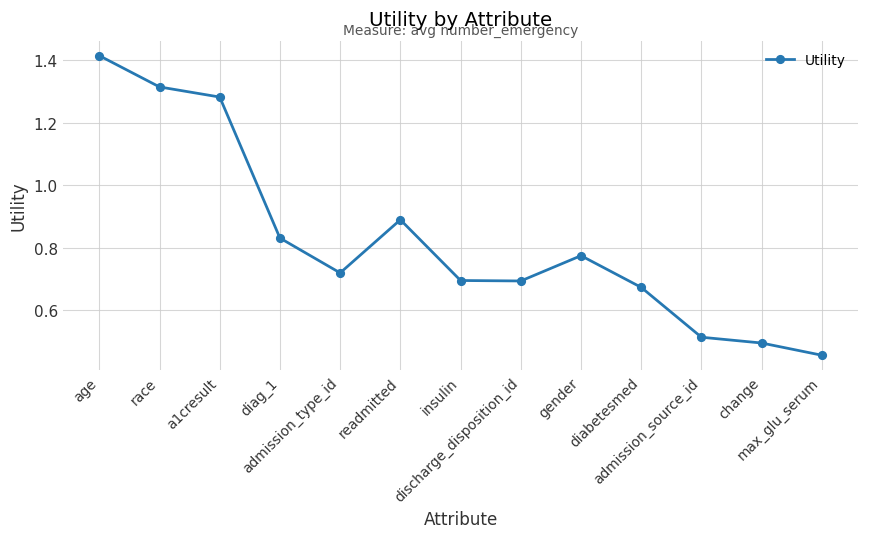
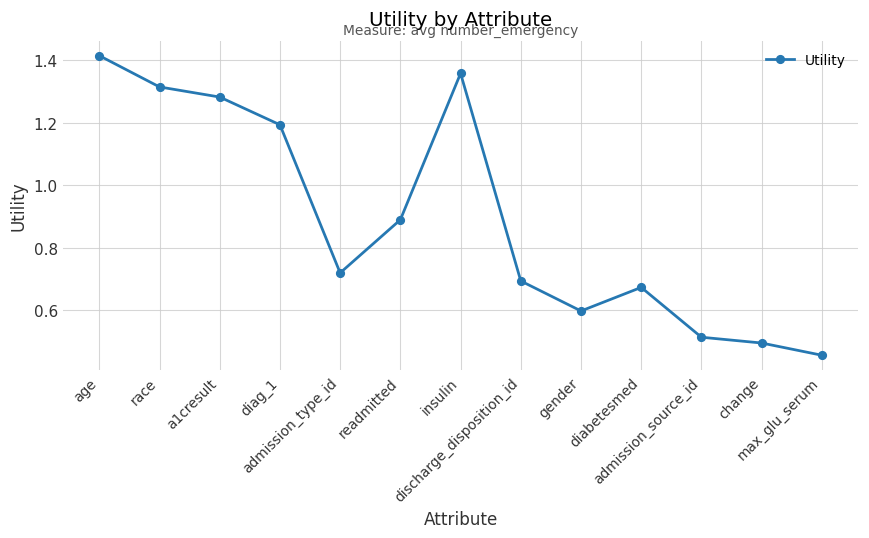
  {
    "age": 1.41,
    "race": 1.31,
    "a1cresult": 1.28,
-   "diag_1": 0.83,
+   "diag_1": 1.19,
    "admission_type_id": 0.72,
    "readmitted": 0.89,
-   "insulin": 0.69,
+   "insulin": 1.36,
    "discharge_disposition_id": 0.69,
-   "gender": 0.77,
+   "gender": 0.60,
    "diabetesmed": 0.67,
    "admission_source_id": 0.51,
    "change": 0.49,
    "max_glu_serum": 0.46
  }
